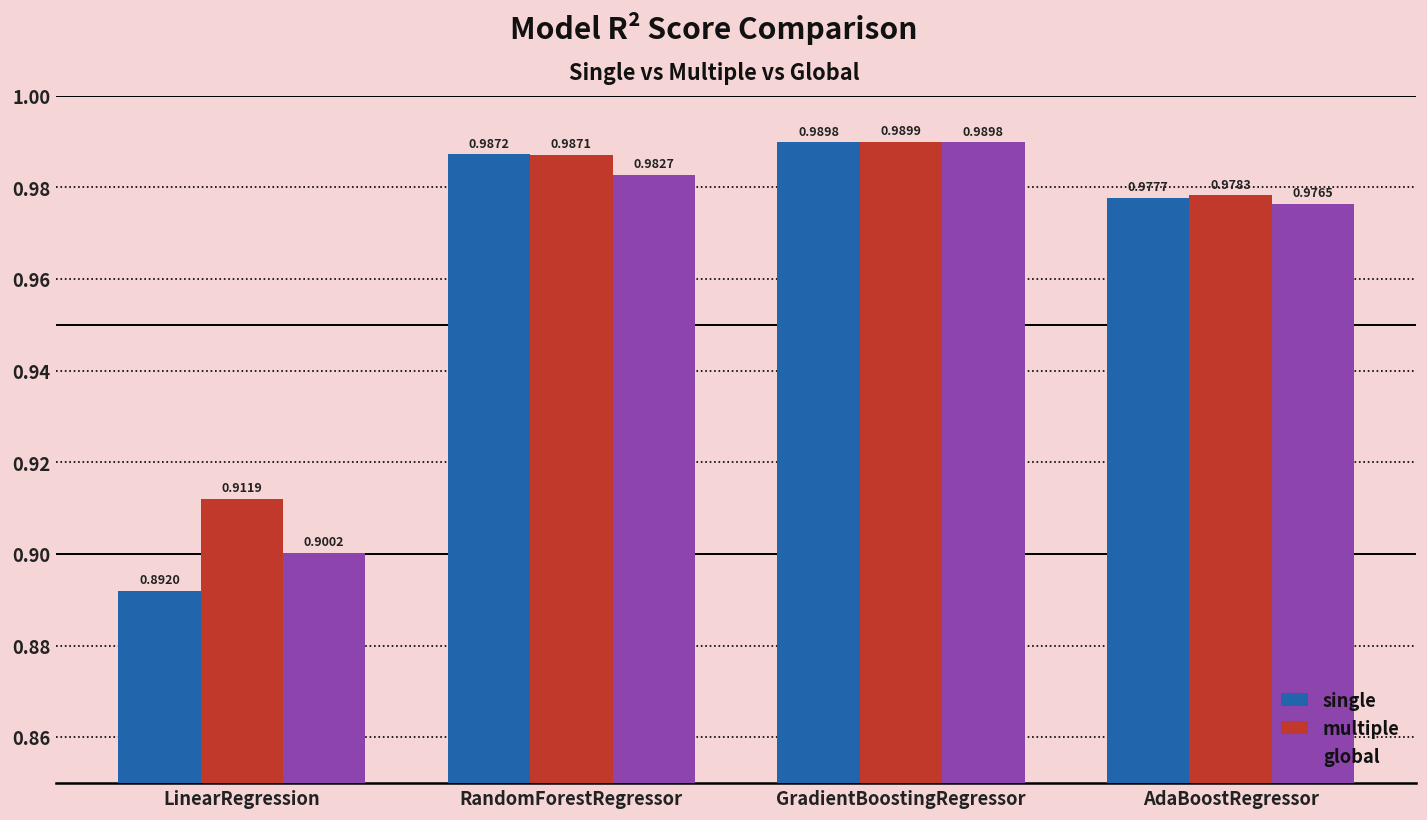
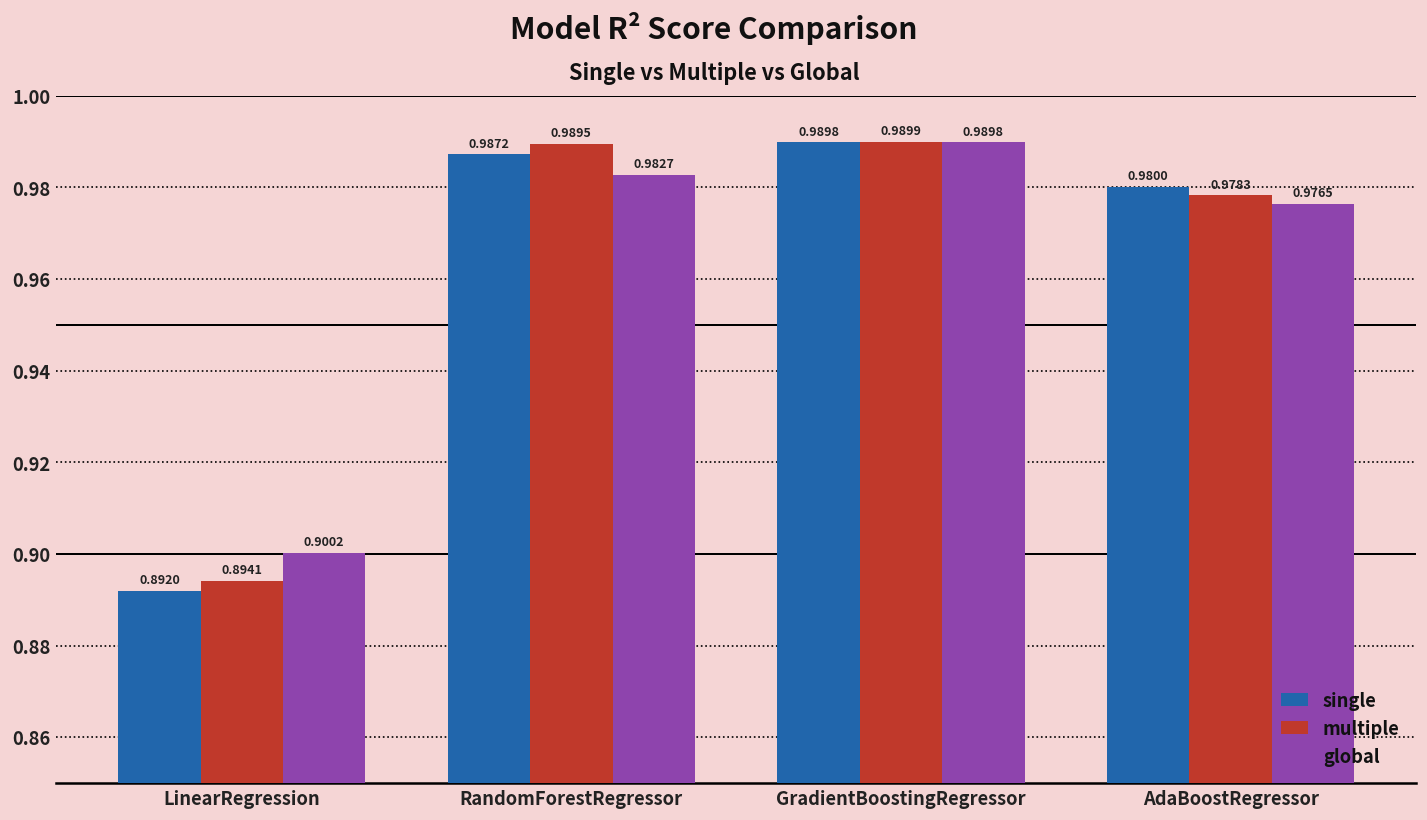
  {
    "single": {
      "LinearRegression": 0.8920,
      "RandomForestRegressor": 0.9872,
      "GradientBoostingRegressor": 0.9898,
-     "AdaBoostRegressor": 0.9777
+     "AdaBoostRegressor": 0.9800
    },
    "multiple": {
-     "LinearRegression": 0.9119,
-     "RandomForestRegressor": 0.9871,
+     "LinearRegression": 0.8941,
+     "RandomForestRegressor": 0.9895,
      "GradientBoostingRegressor": 0.9899,
      "AdaBoostRegressor": 0.9783
    },
    "global": {
      "LinearRegression": 0.9002,
      "RandomForestRegressor": 0.9827,
      "GradientBoostingRegressor": 0.9898,
      "AdaBoostRegressor": 0.9765
    }
  }
